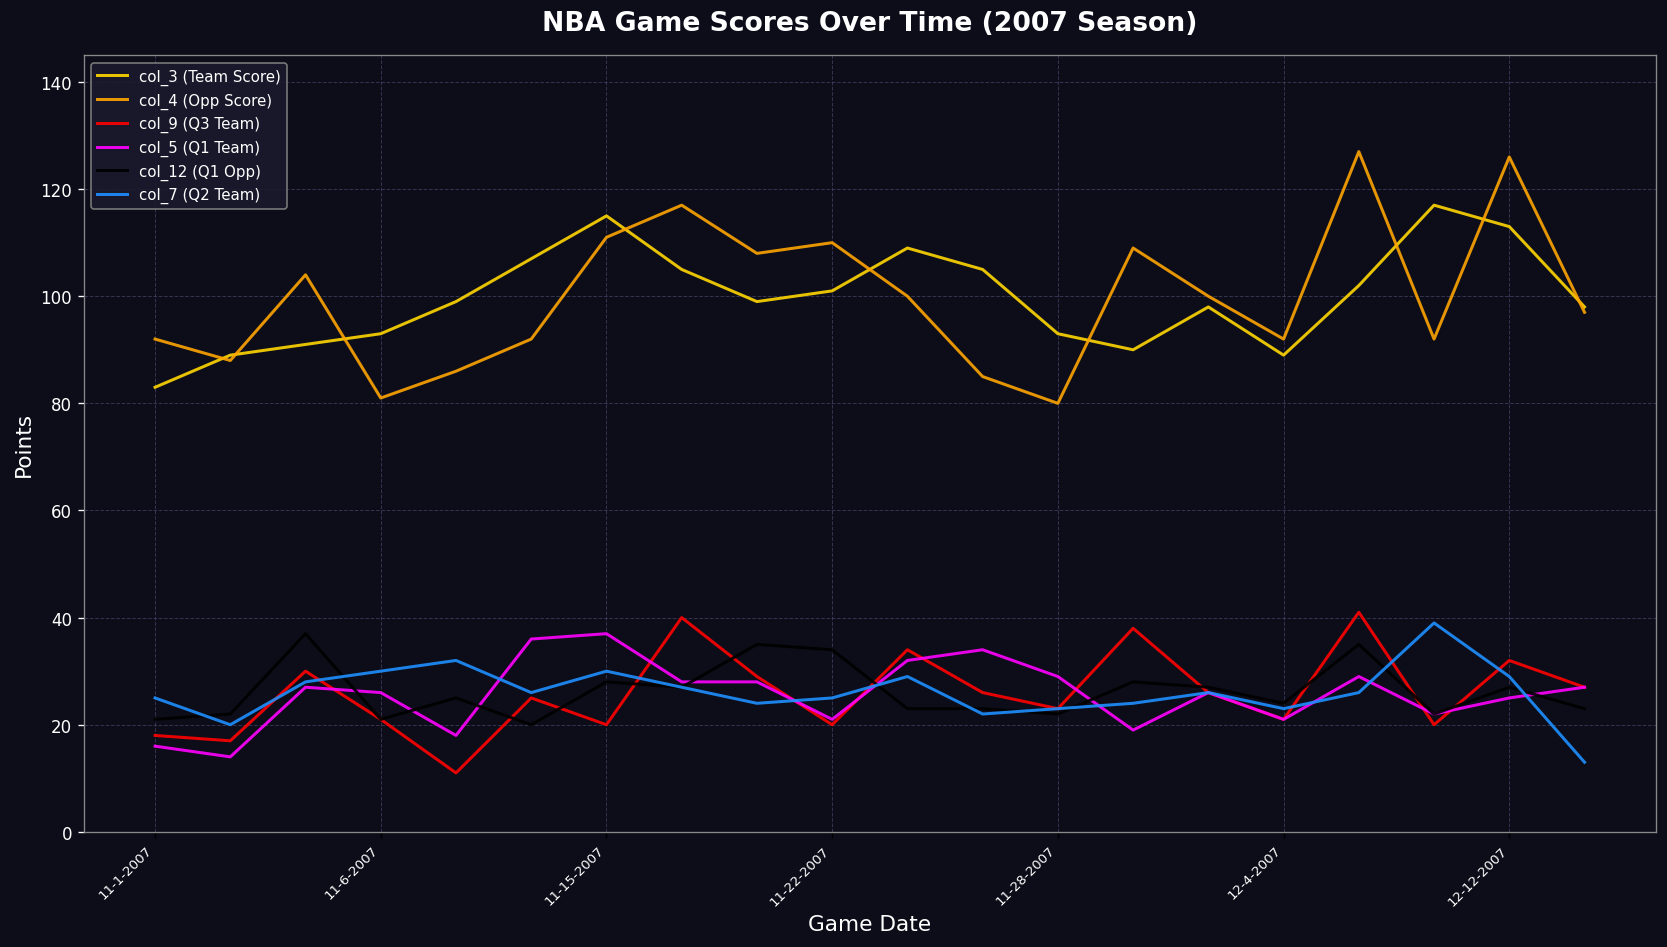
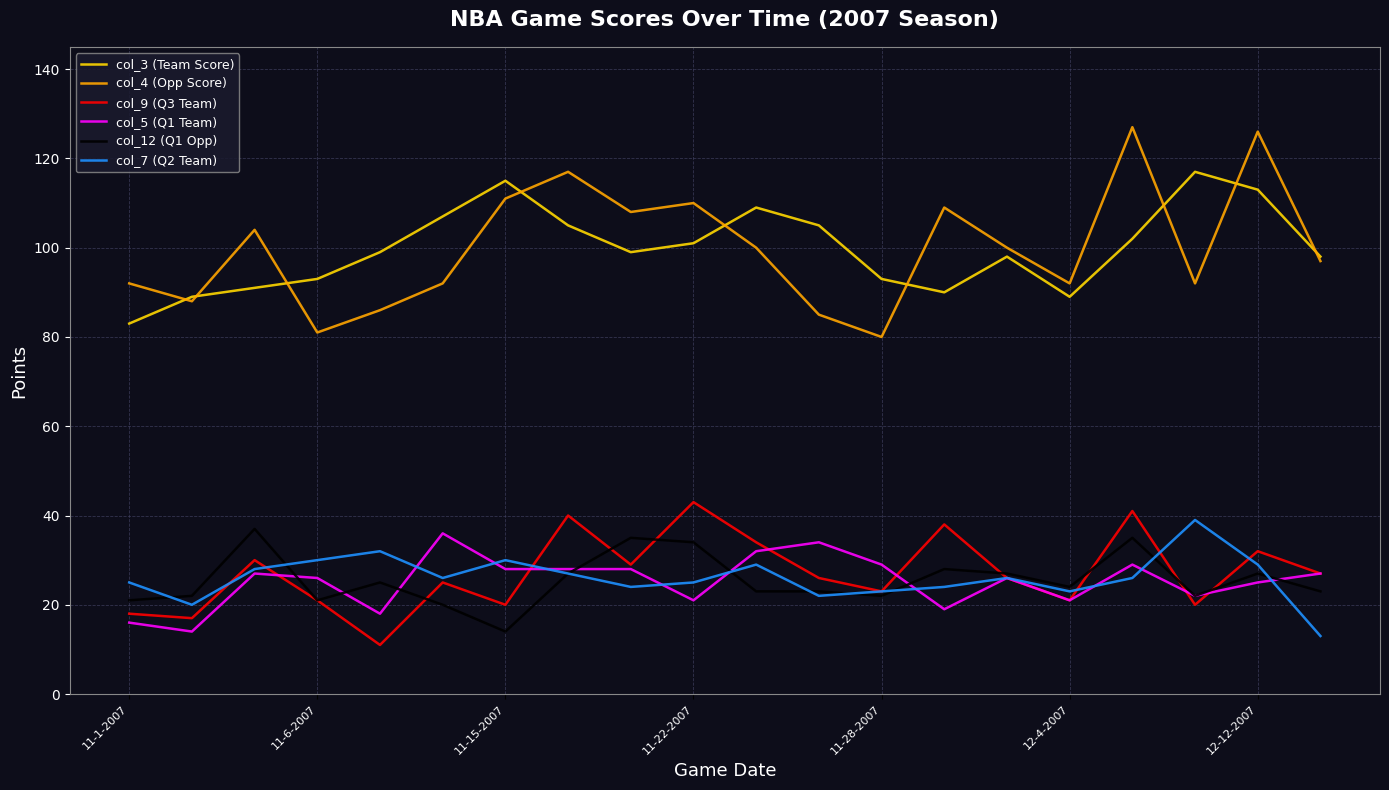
  {
    "col_9 (Q3 Team)": {
      "11-1-2007": 18,
      "11-15-2007": 20,
-     "11-22-2007": 20,
+     "11-22-2007": 43,
      "12-12-2007": 32
    },
    "col_5 (Q1 Team)": {
      "11-1-2007": 16,
      "11-6-2007": 26,
-     "11-15-2007": 37,
+     "11-15-2007": 28,
      "11-22-2007": 21,
      "11-28-2007": 29,
      "12-12-2007": 25
    },
    "col_12 (Q1 Opp)": {
      "11-1-2007": 21,
-     "11-15-2007": 28,
+     "11-15-2007": 14,
      "11-22-2007": 34,
      "11-28-2007": 22,
      "12-4-2007": 24,
      "12-12-2007": 27
    },
    "col_7 (Q2 Team)": {
      "11-1-2007": 25,
      "11-6-2007": 30,
      "11-15-2007": 30,
      "11-22-2007": 25,
      "12-4-2007": 23,
      "12-12-2007": 29
    }
  }
